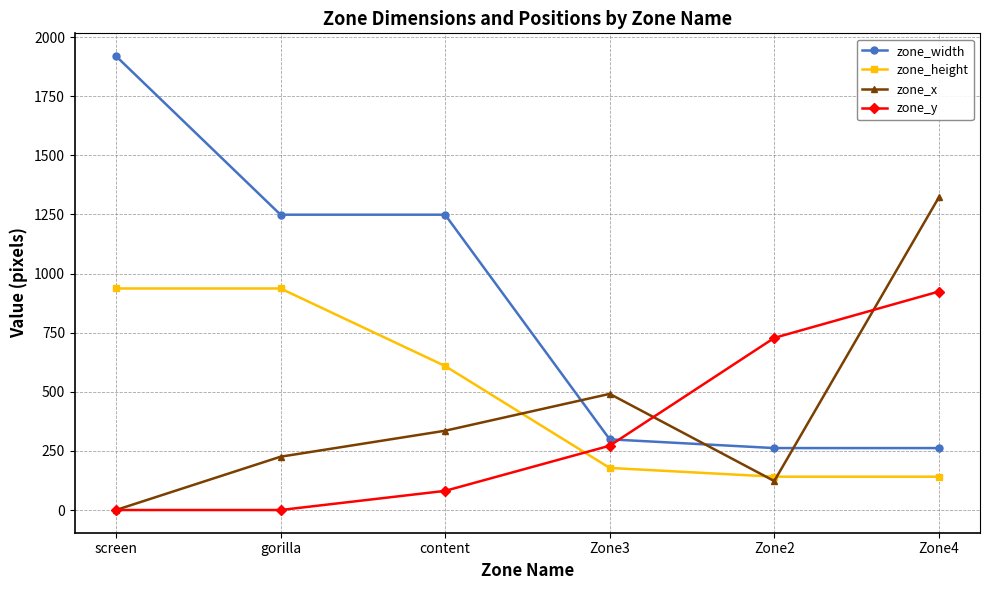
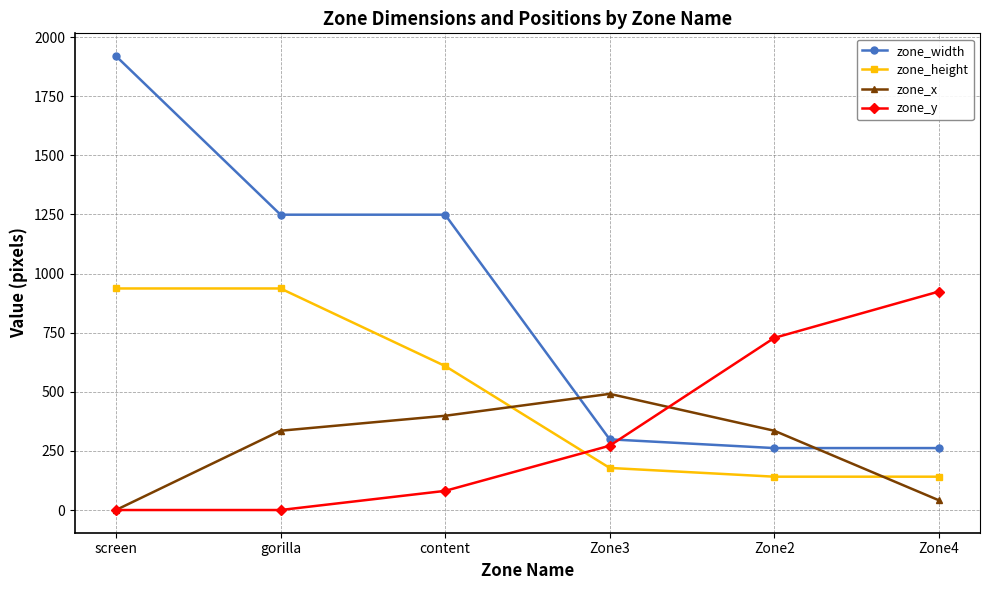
  {
    "zone_width": {
      "screen": 1920,
      "gorilla": 1250,
      "content": 1250,
      "Zone3": 300,
      "Zone2": 260,
      "Zone4": 260
    },
    "zone_height": {
      "screen": 940,
      "gorilla": 940,
      "content": 610,
      "Zone3": 180,
      "Zone2": 140,
      "Zone4": 140
    },
    "zone_x": {
-     "gorilla": 230,
-     "content": 340,
+     "gorilla": 340,
+     "content": 400,
      "Zone3": 490,
-     "Zone2": 120,
-     "Zone4": 1320
+     "Zone2": 340,
+     "Zone4": 40
    },
    "zone_y": {
      "gorilla": 0,
      "content": 80,
      "Zone3": 270,
      "Zone2": 730,
      "Zone4": 920
    }
  }
